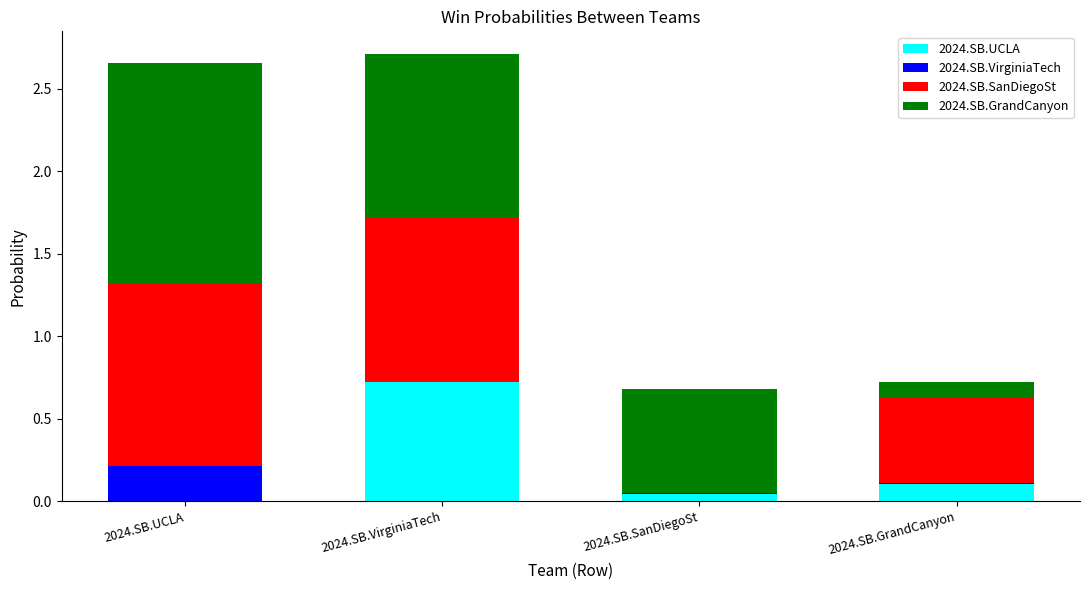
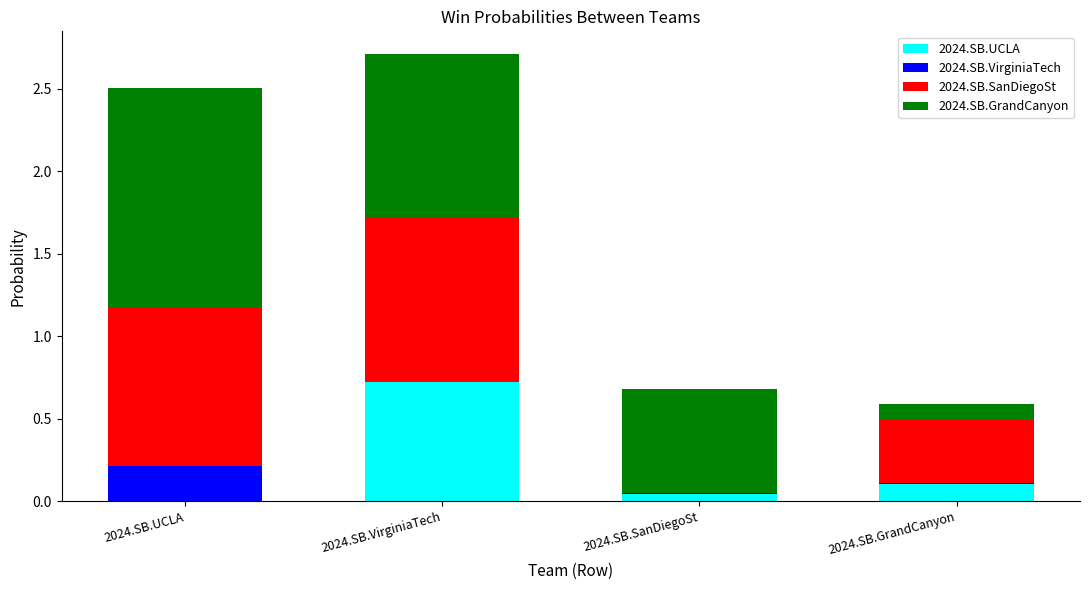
  {
    "2024.SB.UCLA": {
      "2024.SB.UCLA": 0.00,
      "2024.SB.VirginiaTech": 0.72,
      "2024.SB.SanDiegoSt": 0.04,
      "2024.SB.GrandCanyon": 0.11
    },
    "2024.SB.VirginiaTech": {
      "2024.SB.UCLA": 0.21,
      "2024.SB.VirginiaTech": 0.00
    },
    "2024.SB.SanDiegoSt": {
-     "2024.SB.UCLA": 1.11,
+     "2024.SB.UCLA": 0.96,
      "2024.SB.VirginiaTech": 0.99,
      "2024.SB.SanDiegoSt": 0.00,
-     "2024.SB.GrandCanyon": 0.51
+     "2024.SB.GrandCanyon": 0.38
    },
    "2024.SB.GrandCanyon": {
      "2024.SB.UCLA": 1.33,
      "2024.SB.VirginiaTech": 1.00,
      "2024.SB.SanDiegoSt": 0.63,
      "2024.SB.GrandCanyon": 0.10
    }
  }
